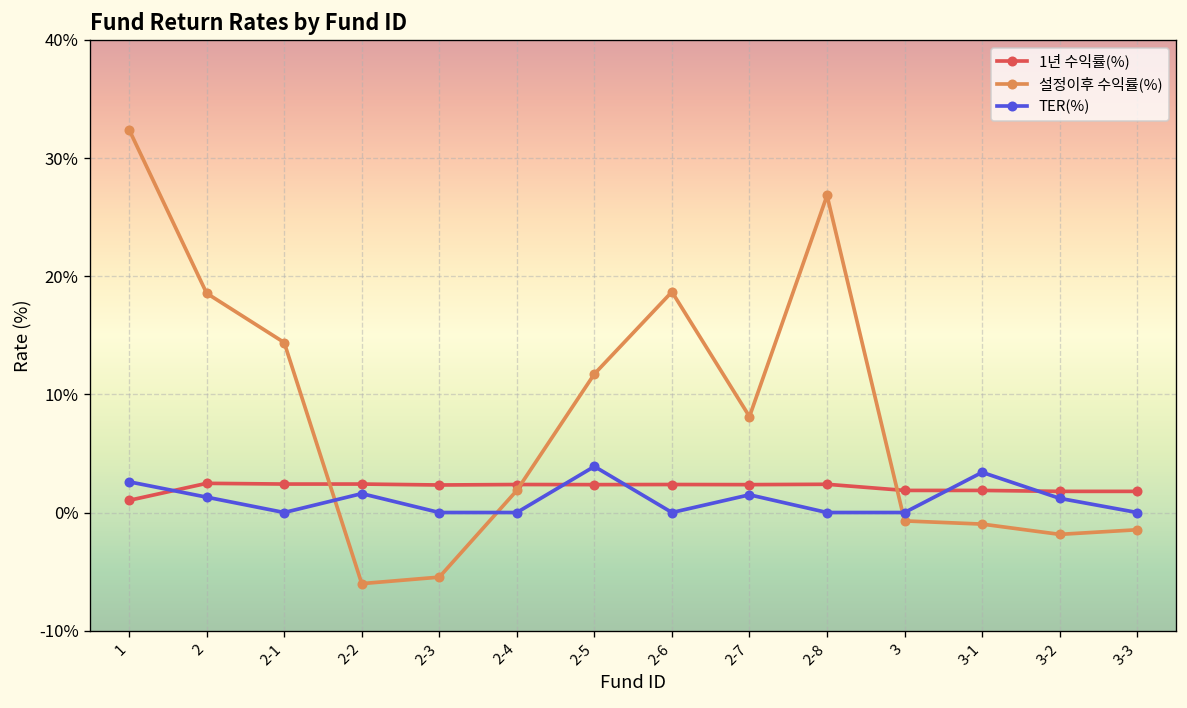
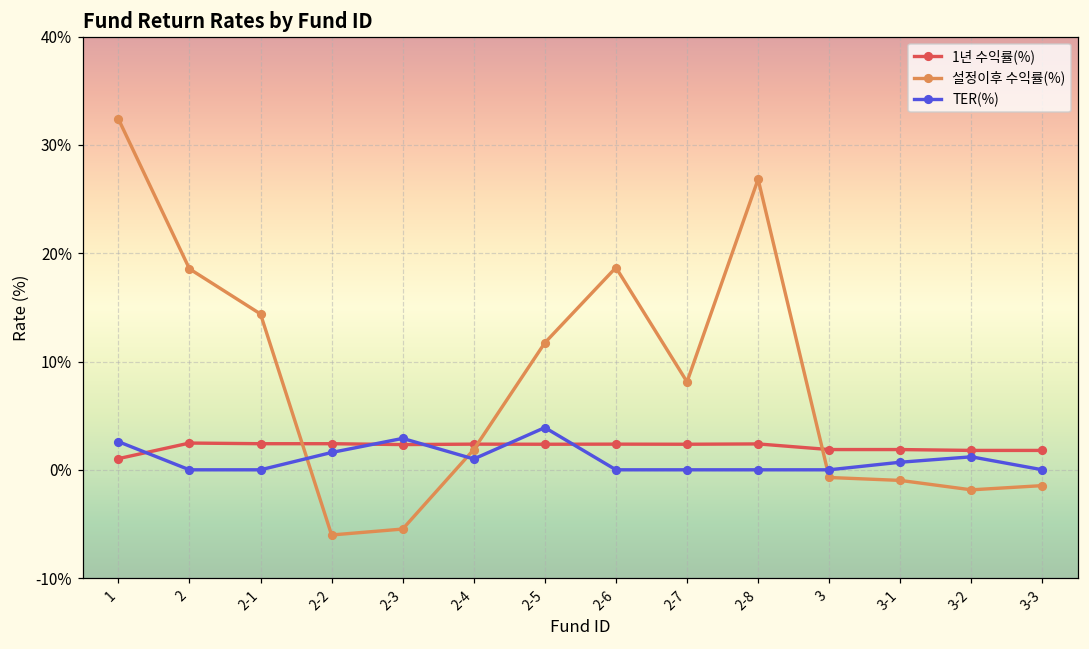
  {
    "TER(%)": {
      "1": "3%",
-     "2": "1%",
+     "2": "0%",
      "2-1": "0%",
      "2-2": "2%",
-     "2-3": "0%",
-     "2-4": "0%",
+     "2-3": "3%",
+     "2-4": "1%",
      "2-5": "4%",
      "2-6": "0%",
-     "2-7": "2%",
+     "2-7": "0%",
      "2-8": "0%",
      "3": "0%",
-     "3-1": "3%",
+     "3-1": "1%",
      "3-2": "1%",
      "3-3": "0%"
    }
  }
